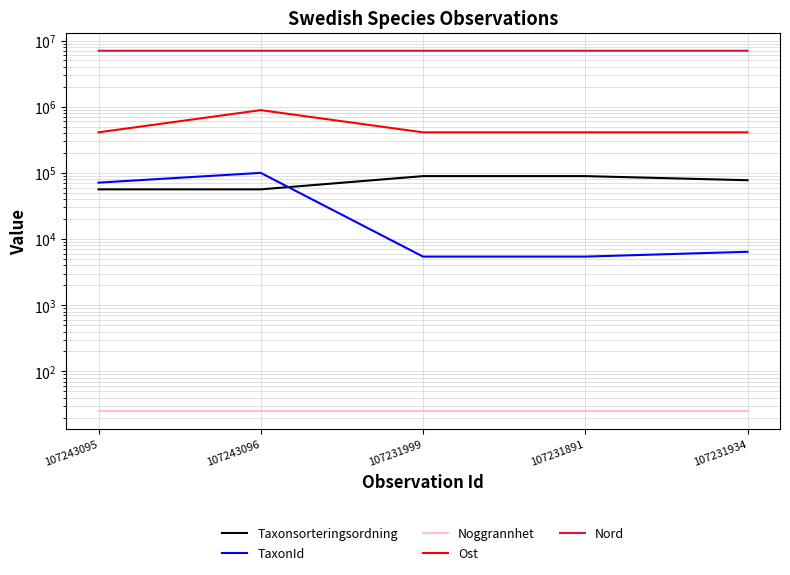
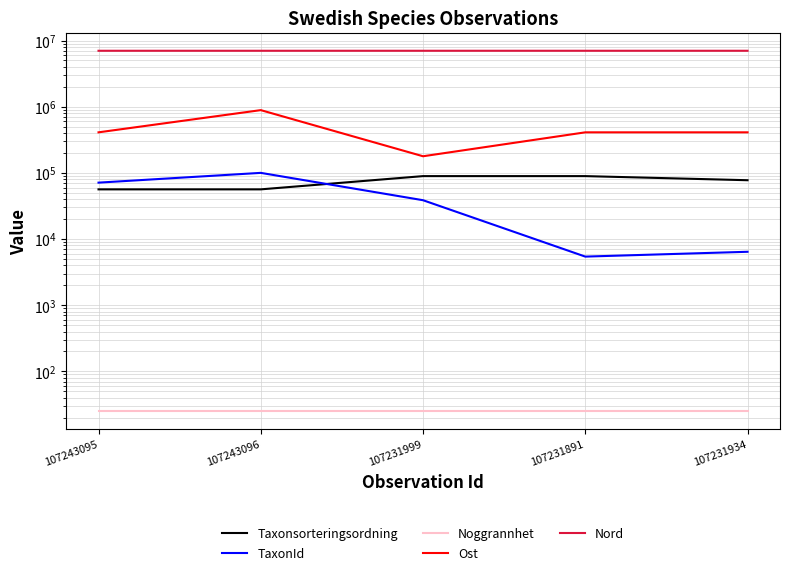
  {
    "Taxonsorteringsordning": {
      "107243095": 60000,
      "107243096": 60000,
      "107231999": 90000,
      "107231891": 90000,
      "107231934": 80000
    },
    "TaxonId": {
      "107243095": 70000,
      "107243096": 100000,
-     "107231999": 5000,
+     "107231999": 40000,
      "107231891": 5000,
      "107231934": 6000
    },
    "Noggrannhet": {
      "107243095": 25,
      "107243096": 25,
      "107231999": 25,
      "107231891": 25,
      "107231934": 25
    },
    "Ost": {
      "107243095": 400000,
      "107243096": 900000,
-     "107231999": 400000,
+     "107231999": 180000,
      "107231891": 400000,
      "107231934": 400000
    },
    "Nord": {
      "107243095": 7000000,
      "107243096": 7000000,
      "107231999": 7000000,
      "107231891": 7000000,
      "107231934": 7000000
    }
  }
